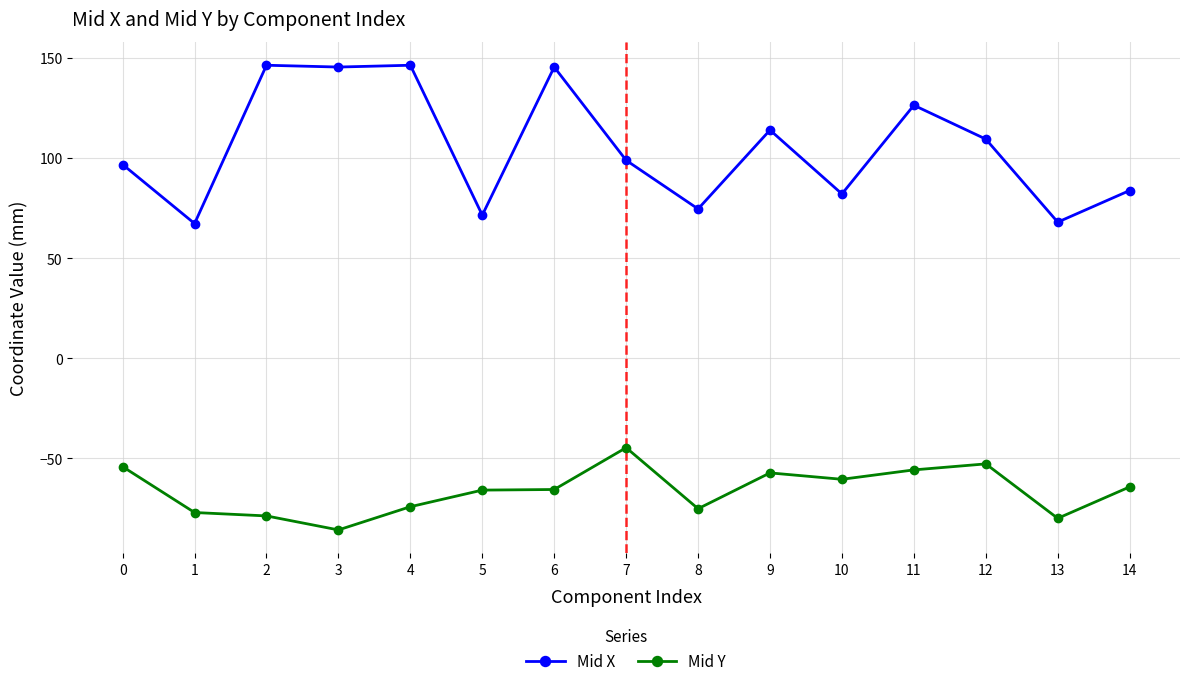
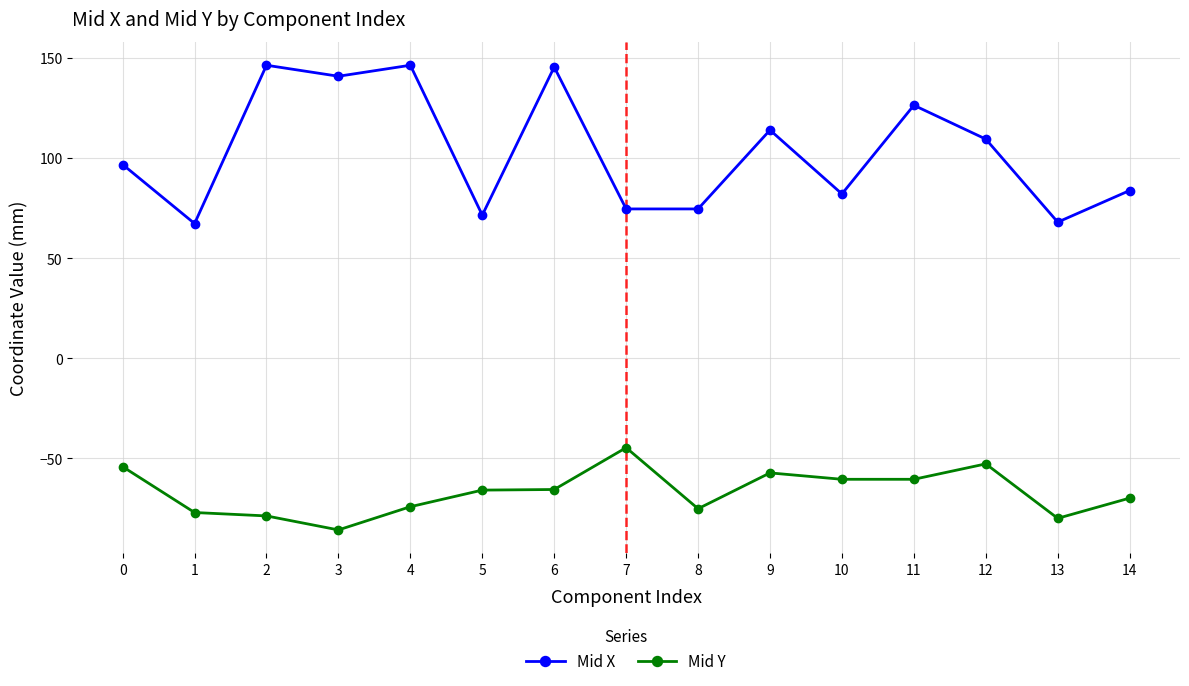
  {
    "Mid X": {
      "0": 97,
      "1": 67,
      "2": 147,
-     "3": 146,
+     "3": 141,
      "4": 147,
      "5": 72,
      "6": 146,
-     "7": 99,
+     "7": 75,
      "8": 75,
      "9": 114,
      "10": 82,
      "11": 127,
      "12": 110,
      "13": 68,
      "14": 84
    },
    "Mid Y": {
      "0": -54,
      "1": -77,
      "2": -79,
      "3": -86,
      "4": -74,
      "5": -66,
      "6": -66,
      "7": -45,
      "8": -75,
      "9": -57,
      "10": -60,
-     "11": -56,
+     "11": -60,
      "12": -53,
      "13": -80,
-     "14": -64
+     "14": -70
    }
  }
